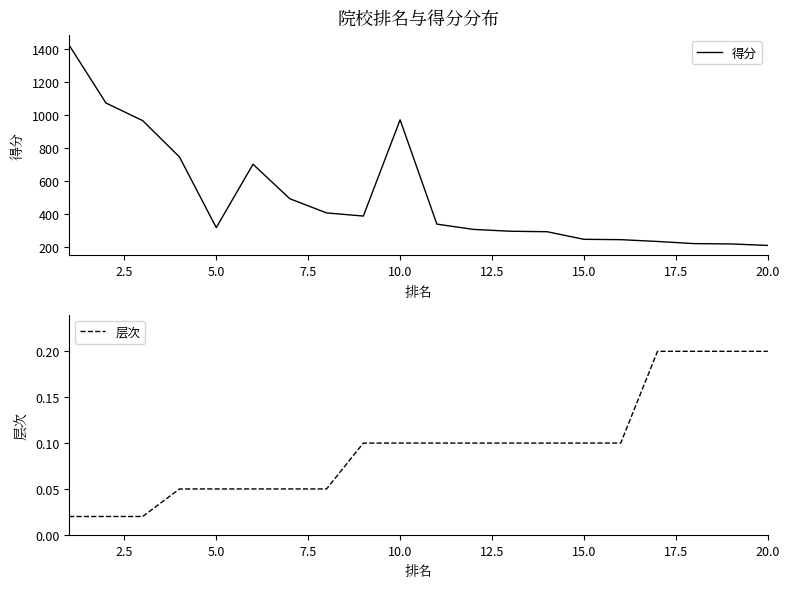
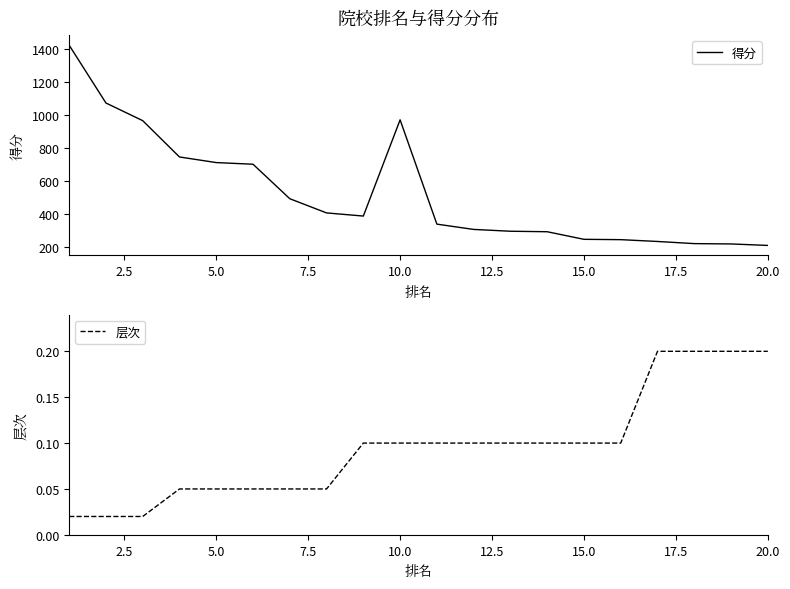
  {
    "院校排名与得分分布": {
-     "5.0": 320,
+     "5.0": 710,
      "10.0": 970,
      "15.0": 250,
      "20.0": 210
    }
  }
